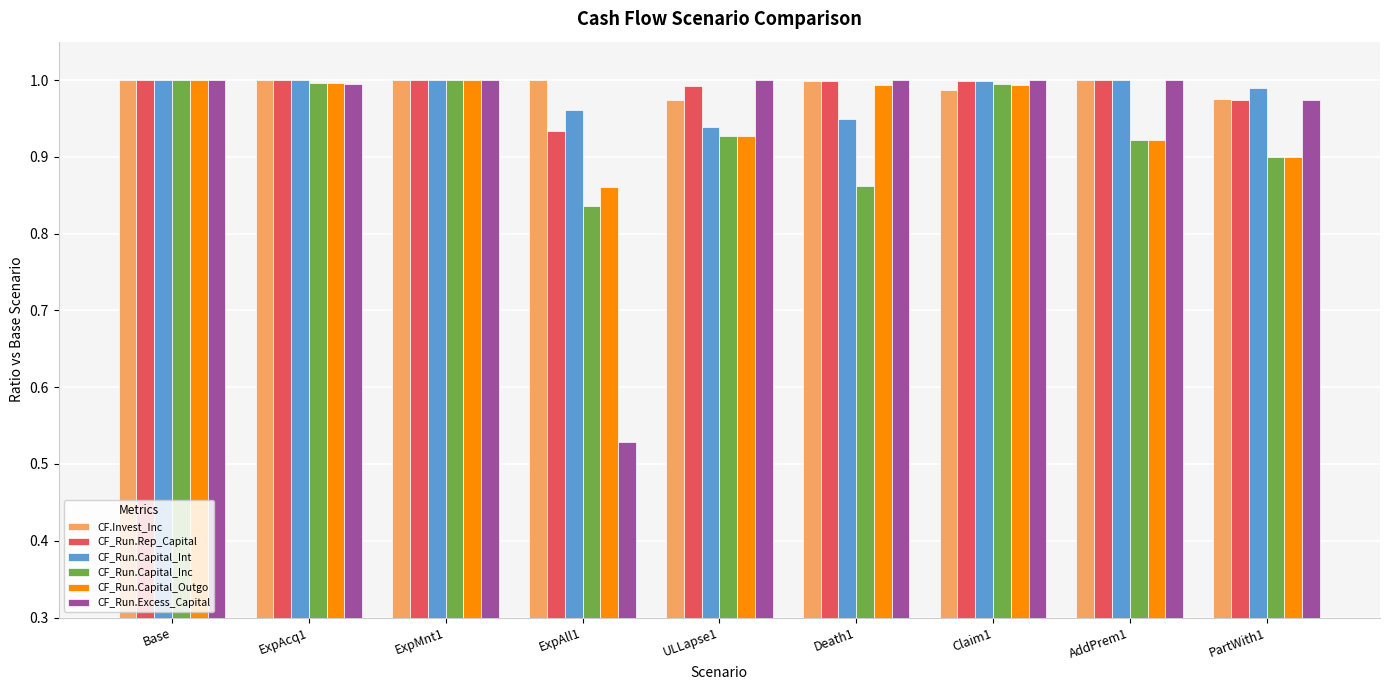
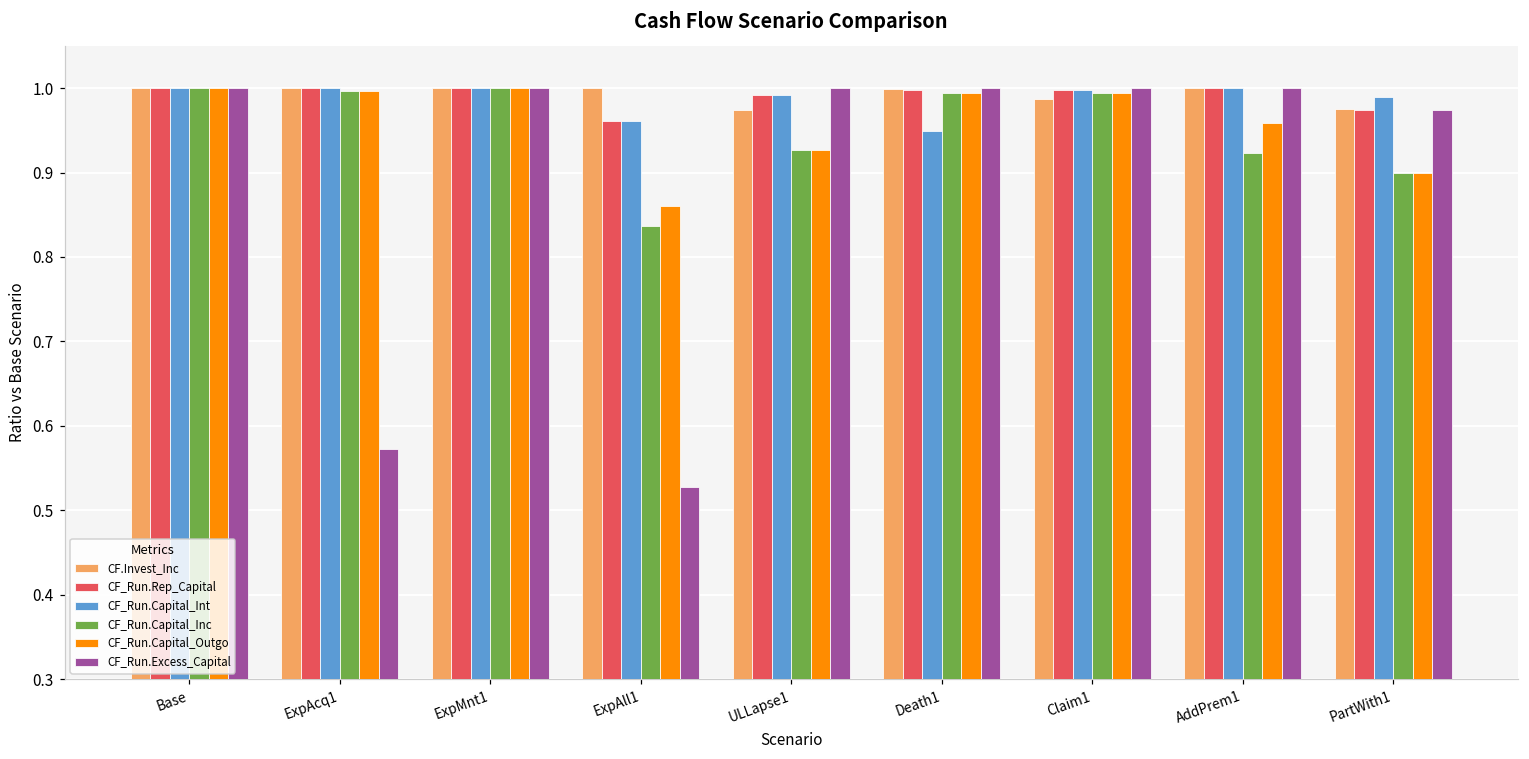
  {
    "CF.Invest_Inc": {
      "Base": 1.00,
      "ExpAcq1": 1.00,
      "ExpMnt1": 1.00,
      "ExpAll1": 1.00,
      "ULLapse1": 0.97,
      "Death1": 1.00,
      "Claim1": 0.99,
      "AddPrem1": 1.00,
      "PartWith1": 0.98
    },
    "CF_Run.Rep_Capital": {
      "Base": 1.00,
      "ExpAcq1": 1.00,
      "ExpMnt1": 1.00,
-     "ExpAll1": 0.93,
+     "ExpAll1": 0.96,
      "ULLapse1": 0.99,
      "Death1": 1.00,
      "Claim1": 1.00,
      "AddPrem1": 1.00,
      "PartWith1": 0.97
    },
    "CF_Run.Capital_Int": {
      "Base": 1.00,
      "ExpAcq1": 1.00,
      "ExpMnt1": 1.00,
      "ExpAll1": 0.96,
-     "ULLapse1": 0.94,
+     "ULLapse1": 0.99,
      "Death1": 0.95,
      "Claim1": 1.00,
      "AddPrem1": 1.00,
      "PartWith1": 0.99
    },
    "CF_Run.Capital_Inc": {
      "Base": 1.00,
      "ExpAcq1": 1.00,
      "ExpMnt1": 1.00,
      "ExpAll1": 0.84,
      "ULLapse1": 0.93,
-     "Death1": 0.86,
+     "Death1": 0.99,
      "Claim1": 0.99,
      "AddPrem1": 0.92,
      "PartWith1": 0.90
    },
    "CF_Run.Capital_Outgo": {
      "Base": 1.00,
      "ExpAcq1": 1.00,
      "ExpMnt1": 1.00,
      "ExpAll1": 0.86,
      "ULLapse1": 0.93,
      "Death1": 0.99,
      "Claim1": 0.99,
-     "AddPrem1": 0.92,
+     "AddPrem1": 0.96,
      "PartWith1": 0.90
    },
    "CF_Run.Excess_Capital": {
      "Base": 1.00,
-     "ExpAcq1": 1.00,
+     "ExpAcq1": 0.57,
      "ExpMnt1": 1.00,
      "ExpAll1": 0.53,
      "ULLapse1": 1.00,
      "Death1": 1.00,
      "Claim1": 1.00,
      "AddPrem1": 1.00,
      "PartWith1": 0.97
    }
  }
